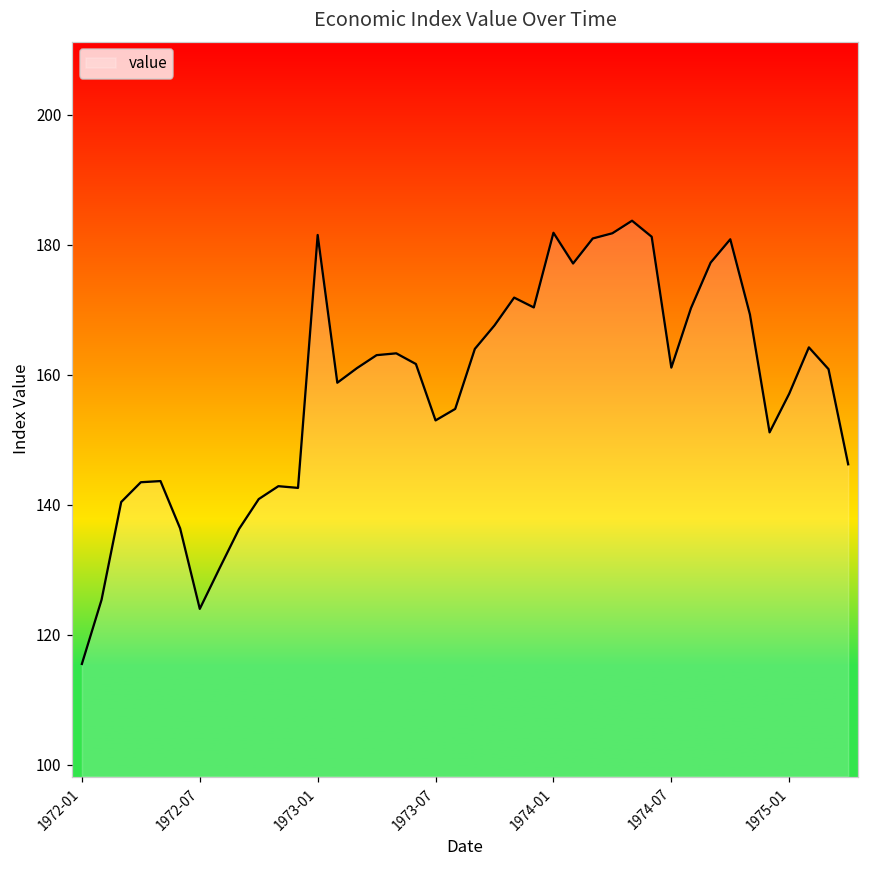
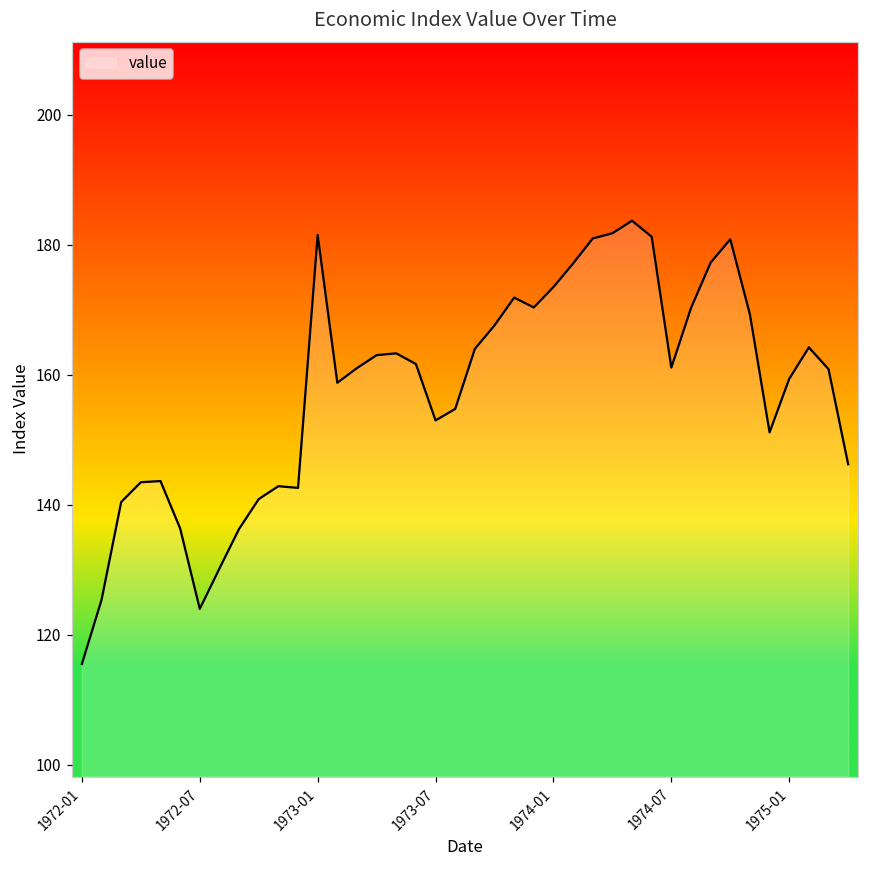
  {
    "1972-01": 116,
    "1972-07": 124,
    "1973-01": 182,
    "1973-07": 153,
-   "1974-01": 182,
+   "1974-01": 174,
    "1974-07": 161,
-   "1975-01": 157
+   "1975-01": 159
  }
